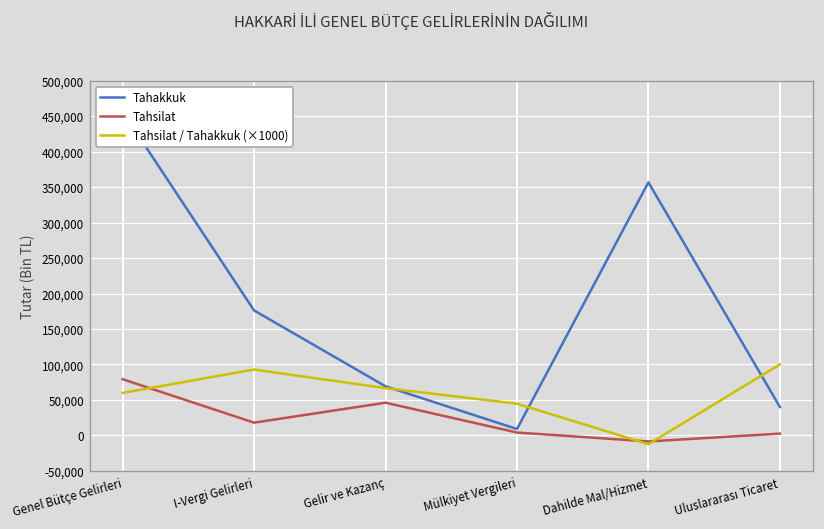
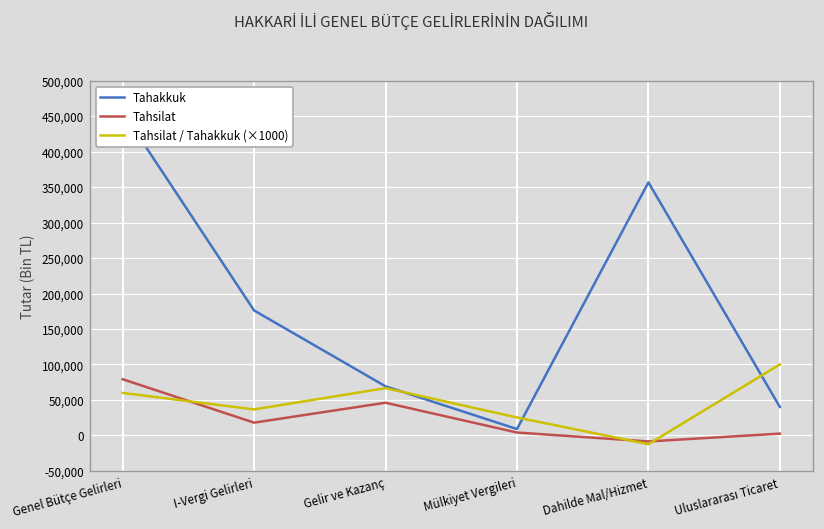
  {
    "Tahakkuk": {
      "I-Vergi Gelirleri": "180,000",
      "Mülkiyet Vergileri": "10,000",
      "Dahilde Mal/Hizmet": "360,000",
      "Uluslararası Ticaret": "40,000"
    },
    "Tahsilat": {
      "Genel Bütçe Gelirleri": "80,000",
      "I-Vergi Gelirleri": "20,000",
      "Gelir ve Kazanç": "50,000",
      "Mülkiyet Vergileri": "0",
      "Uluslararası Ticaret": "0"
    },
    "Tahsilat / Tahakkuk (×1000)": {
      "Genel Bütçe Gelirleri": "60,000",
-     "I-Vergi Gelirleri": "90,000",
-     "Mülkiyet Vergileri": "40,000",
+     "I-Vergi Gelirleri": "40,000",
+     "Mülkiyet Vergileri": "30,000",
      "Uluslararası Ticaret": "100,000"
    }
  }
